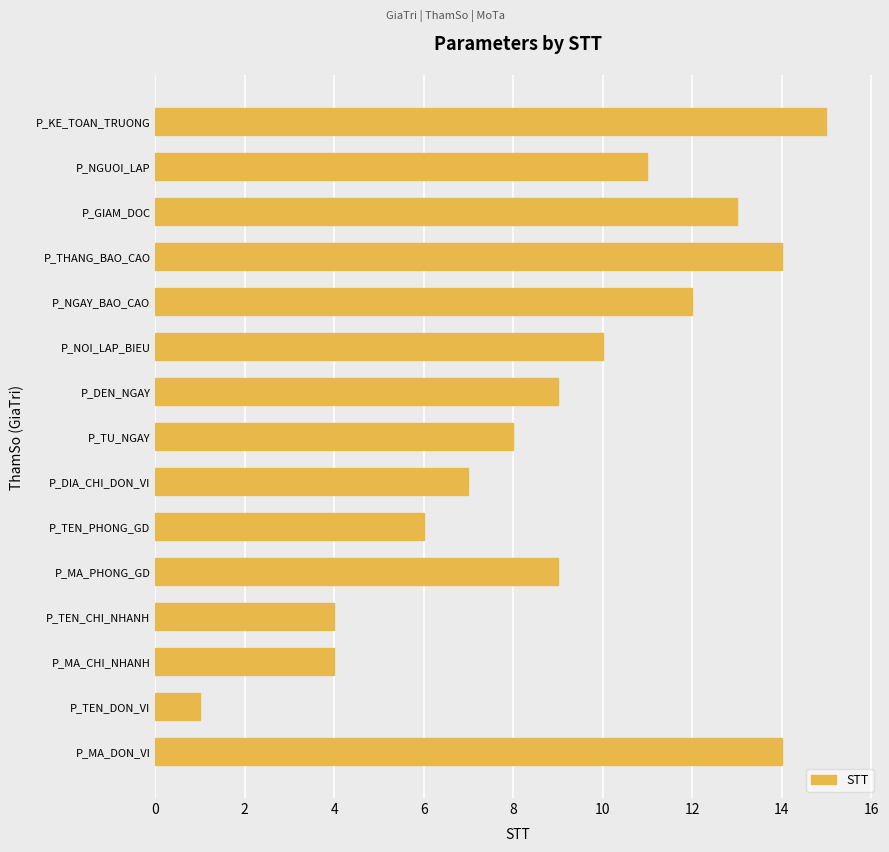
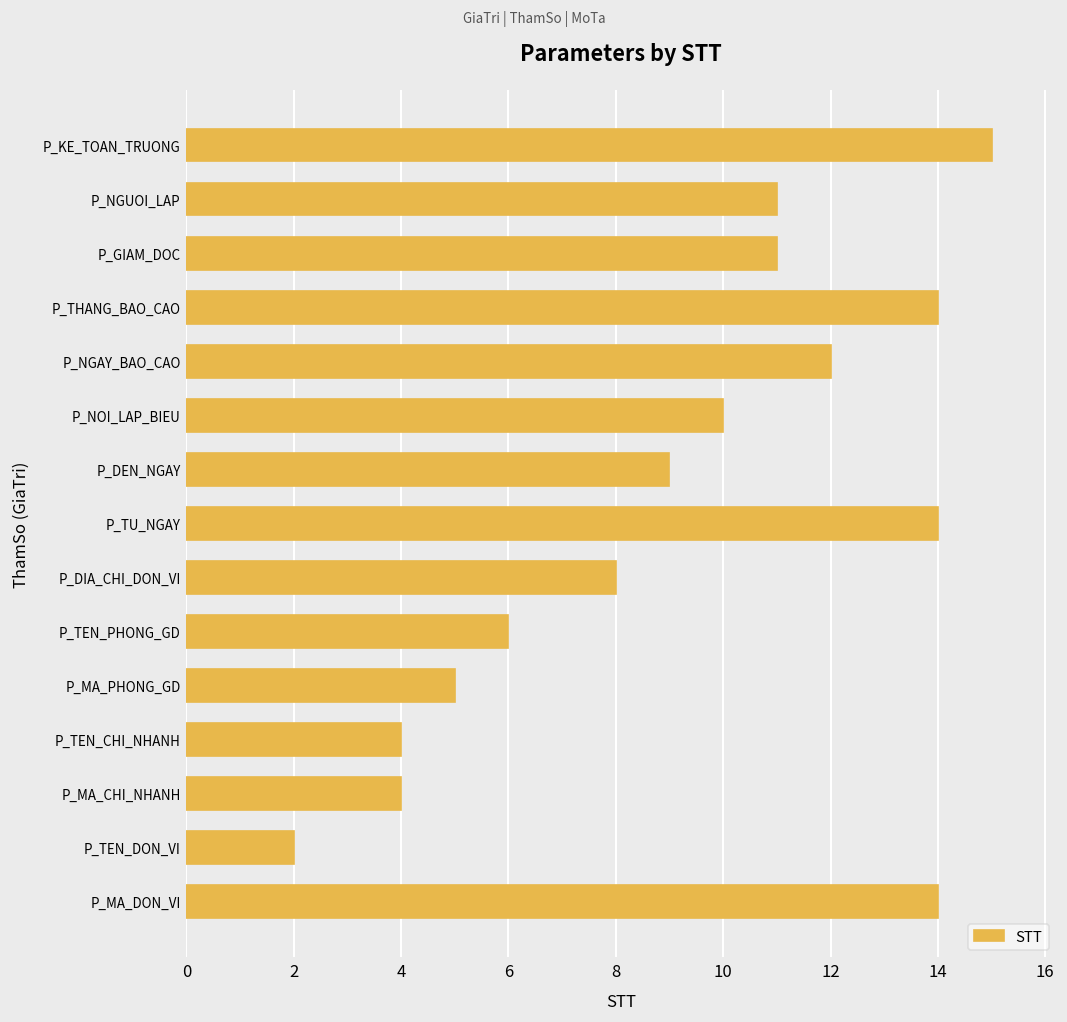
  {
    "P_KE_TOAN_TRUONG": 15,
    "P_NGUOI_LAP": 11,
-   "P_GIAM_DOC": 13,
+   "P_GIAM_DOC": 11,
    "P_THANG_BAO_CAO": 14,
    "P_NGAY_BAO_CAO": 12,
    "P_NOI_LAP_BIEU": 10,
    "P_DEN_NGAY": 9,
-   "P_TU_NGAY": 8,
-   "P_DIA_CHI_DON_VI": 7,
+   "P_TU_NGAY": 14,
+   "P_DIA_CHI_DON_VI": 8,
    "P_TEN_PHONG_GD": 6,
-   "P_MA_PHONG_GD": 9,
+   "P_MA_PHONG_GD": 5,
    "P_TEN_CHI_NHANH": 4,
    "P_MA_CHI_NHANH": 4,
-   "P_TEN_DON_VI": 1,
+   "P_TEN_DON_VI": 2,
    "P_MA_DON_VI": 14
  }
